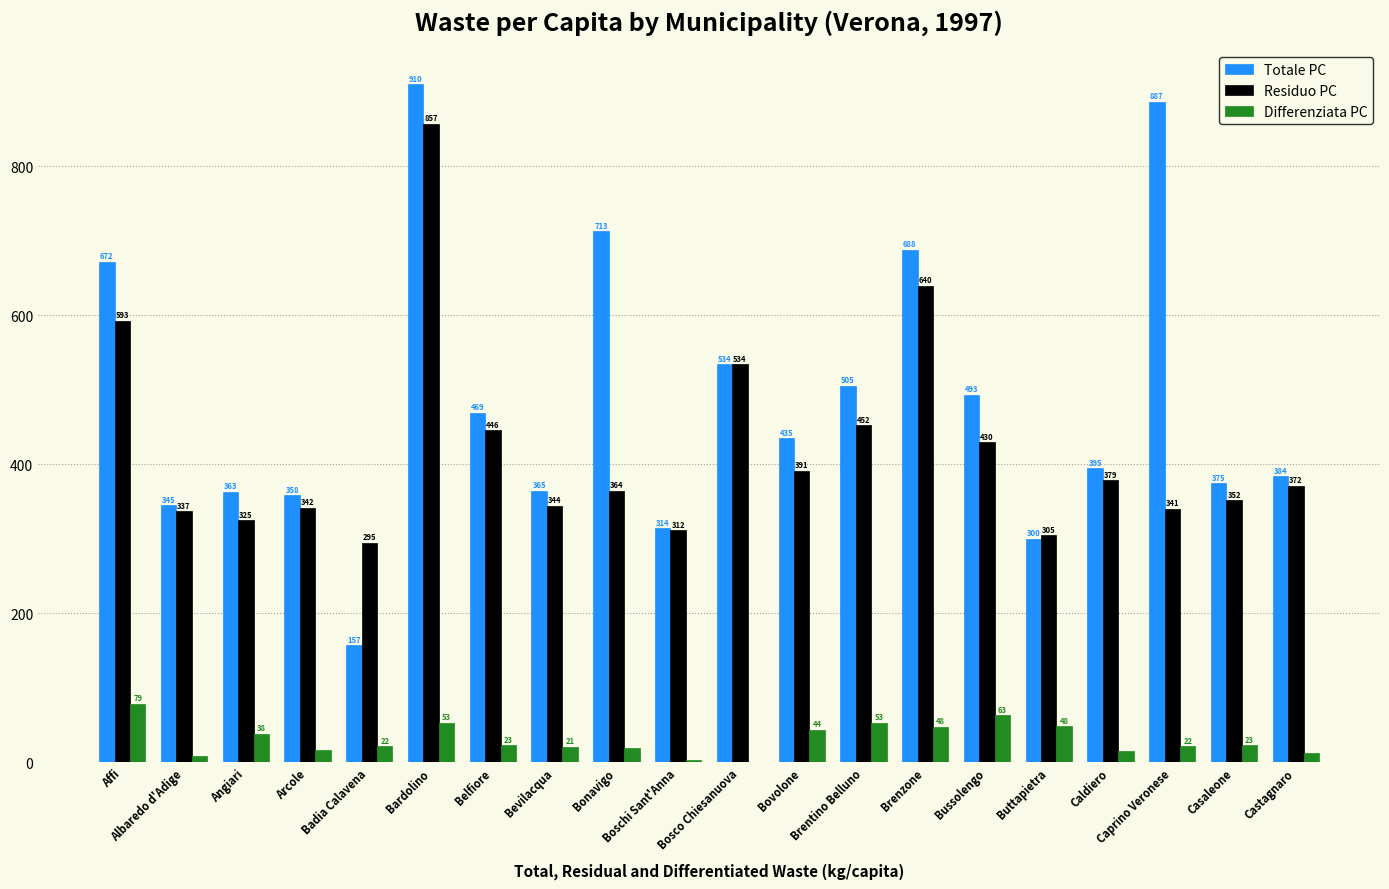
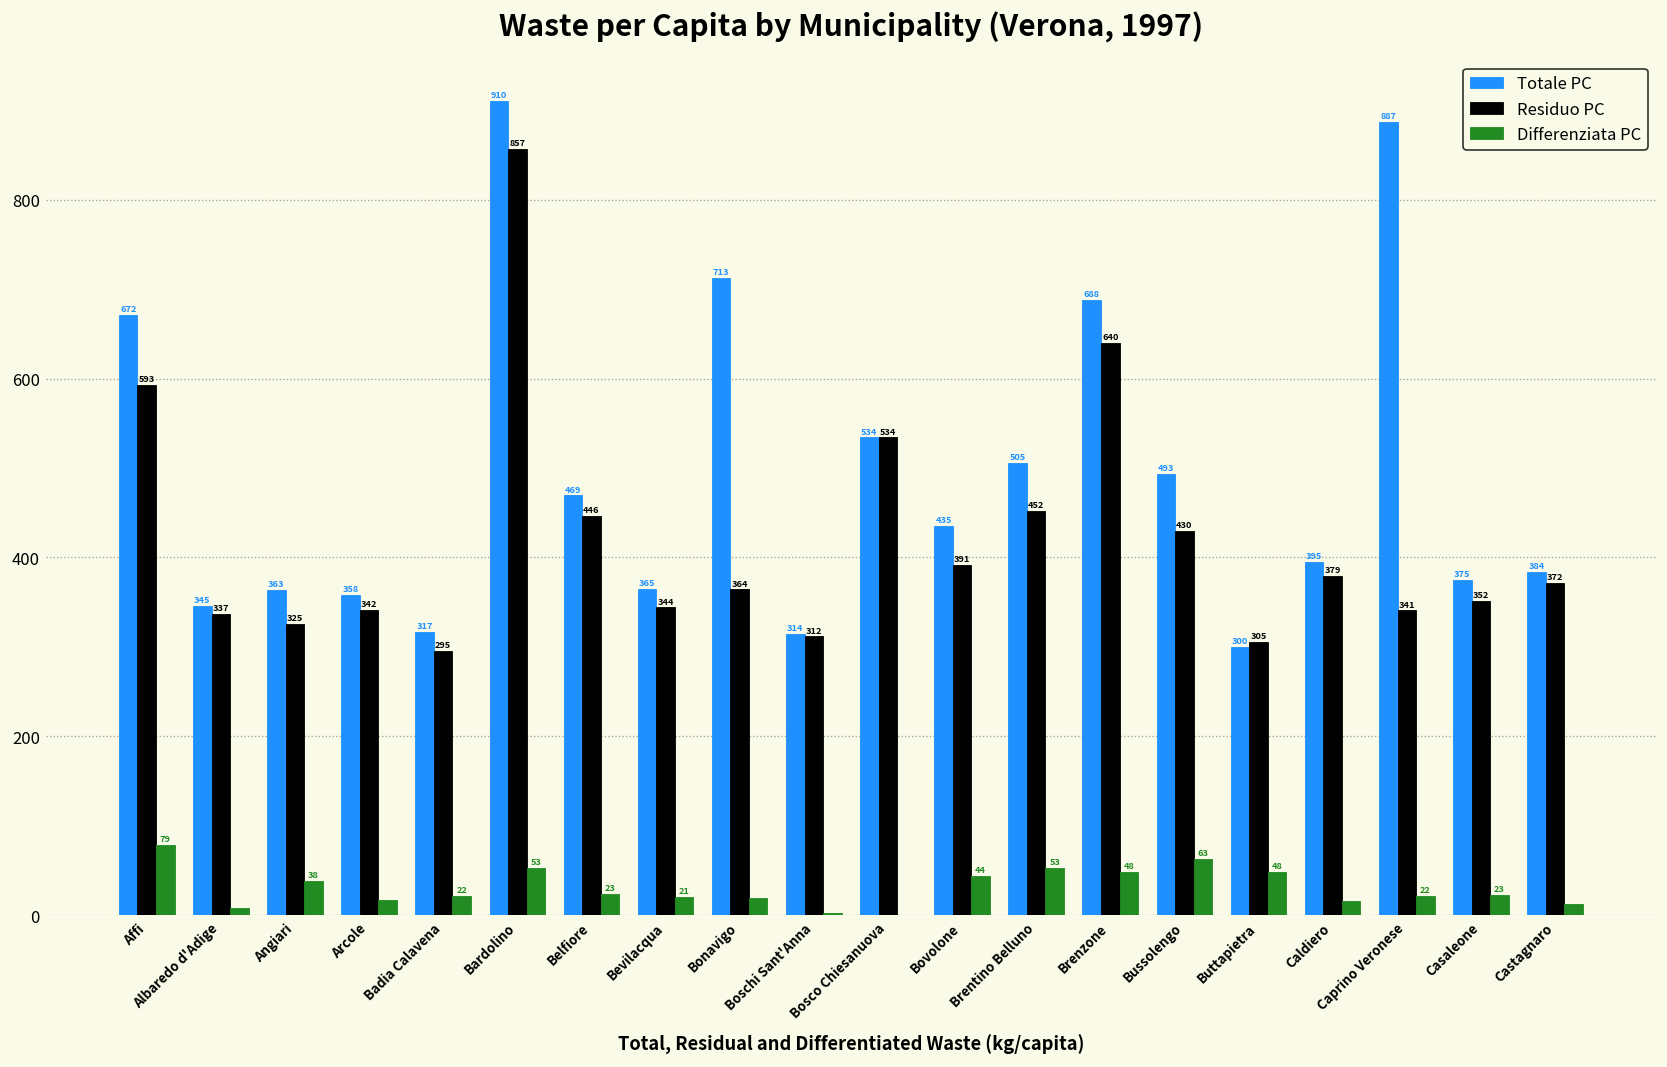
  {
    "Totale PC": {
      "Affi": 672,
      "Albaredo d'Adige": 345,
      "Angiari": 363,
      "Arcole": 358,
-     "Badia Calavena": 157,
+     "Badia Calavena": 317,
      "Bardolino": 910,
      "Belfiore": 469,
      "Bevilacqua": 365,
      "Bonavigo": 713,
      "Boschi Sant'Anna": 314,
      "Bosco Chiesanuova": 534,
      "Bovolone": 435,
      "Brentino Belluno": 505,
      "Brenzone": 688,
      "Bussolengo": 493,
      "Buttapietra": 300,
      "Caldiero": 395,
      "Caprino Veronese": 887,
      "Casaleone": 375,
      "Castagnaro": 384
    },
    "Residuo PC": {
      "Affi": 593,
      "Albaredo d'Adige": 337,
      "Angiari": 325,
      "Arcole": 342,
      "Badia Calavena": 295,
      "Bardolino": 857,
      "Belfiore": 446,
      "Bevilacqua": 344,
      "Bonavigo": 364,
      "Boschi Sant'Anna": 312,
      "Bosco Chiesanuova": 534,
      "Bovolone": 391,
      "Brentino Belluno": 452,
      "Brenzone": 640,
      "Bussolengo": 430,
      "Buttapietra": 305,
      "Caldiero": 379,
      "Caprino Veronese": 341,
      "Casaleone": 352,
      "Castagnaro": 372
    },
    "Differenziata PC": {
      "Affi": 79,
      "Angiari": 38,
      "Badia Calavena": 22,
      "Bardolino": 53,
      "Belfiore": 23,
      "Bevilacqua": 21,
      "Bovolone": 44,
      "Brentino Belluno": 53,
      "Brenzone": 48,
      "Bussolengo": 63,
      "Buttapietra": 48,
      "Caprino Veronese": 22,
      "Casaleone": 23
    }
  }
